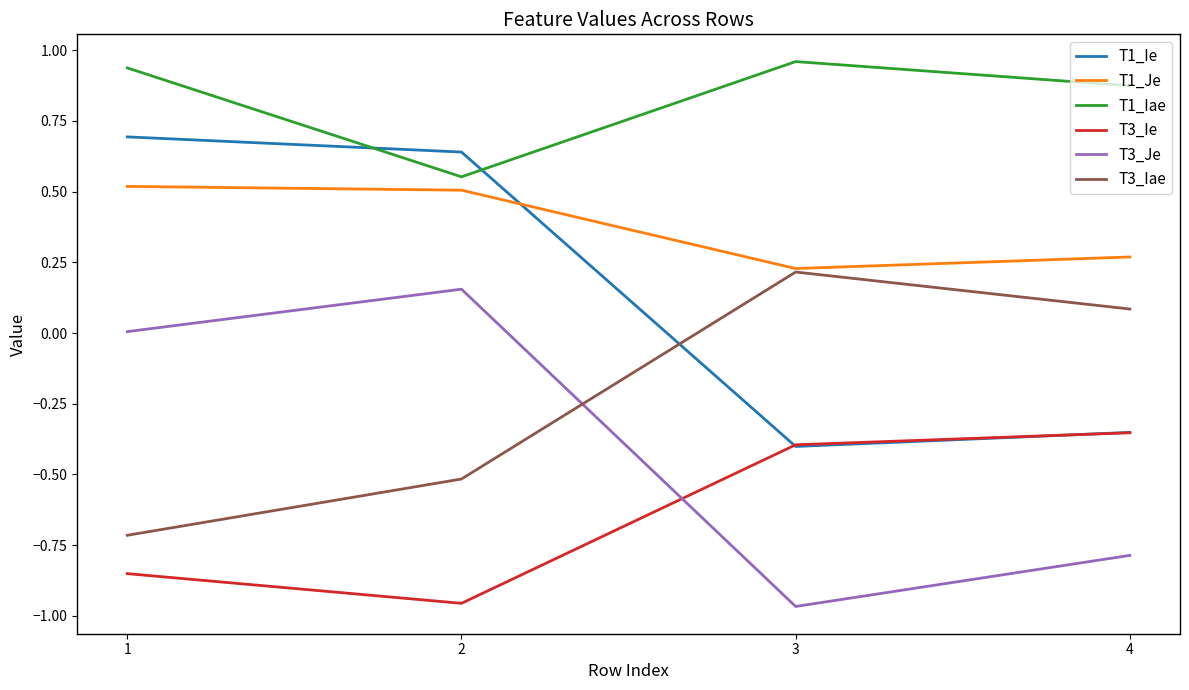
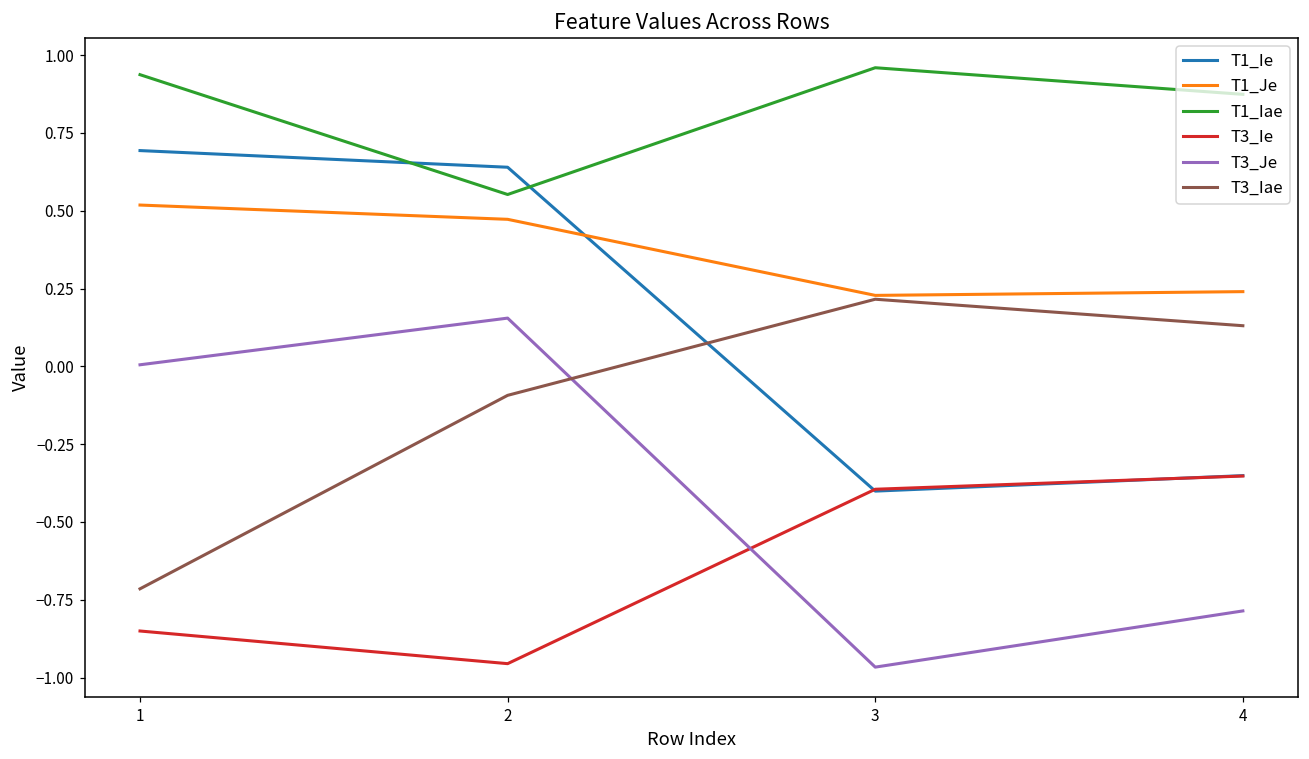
  {
    "T1_Ie": {
      "1": 0.69,
      "2": 0.64
    },
    "T1_Je": {
      "1": 0.52,
-     "2": 0.50,
+     "2": 0.47,
      "3": 0.23,
-     "4": 0.27
+     "4": 0.24
    },
    "T1_Iae": {
      "1": 0.94,
      "2": 0.55,
      "3": 0.96
    },
    "T3_Ie": {
      "1": -0.85,
      "2": -0.96
    },
    "T3_Je": {
      "1": 0.00,
      "2": 0.15,
      "3": -0.97,
      "4": -0.79
    },
    "T3_Iae": {
      "1": -0.71,
-     "2": -0.52,
+     "2": -0.09,
      "3": 0.22,
-     "4": 0.08
+     "4": 0.13
    }
  }
